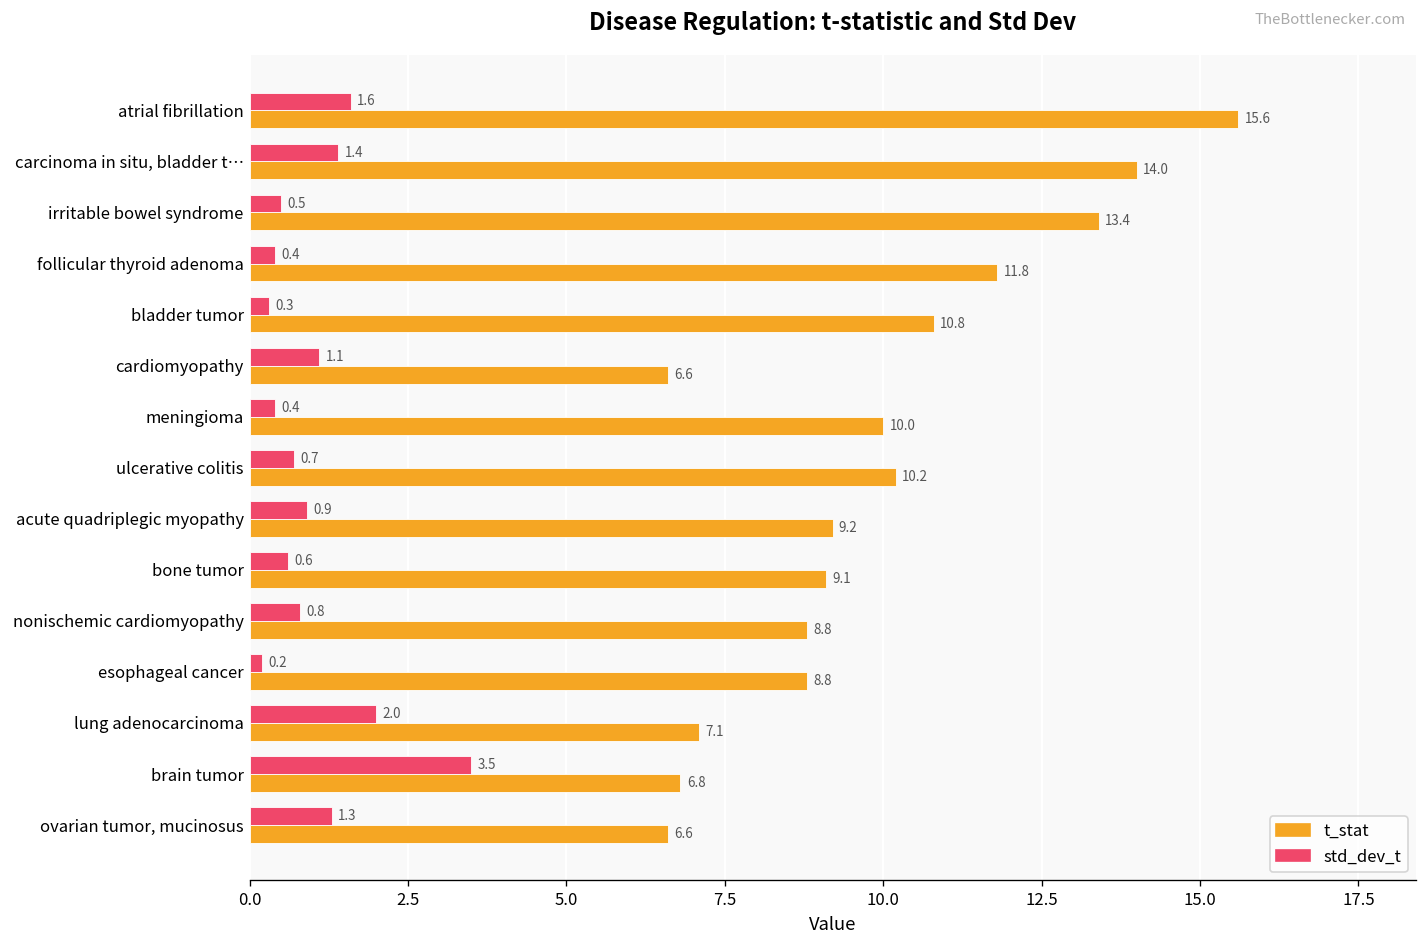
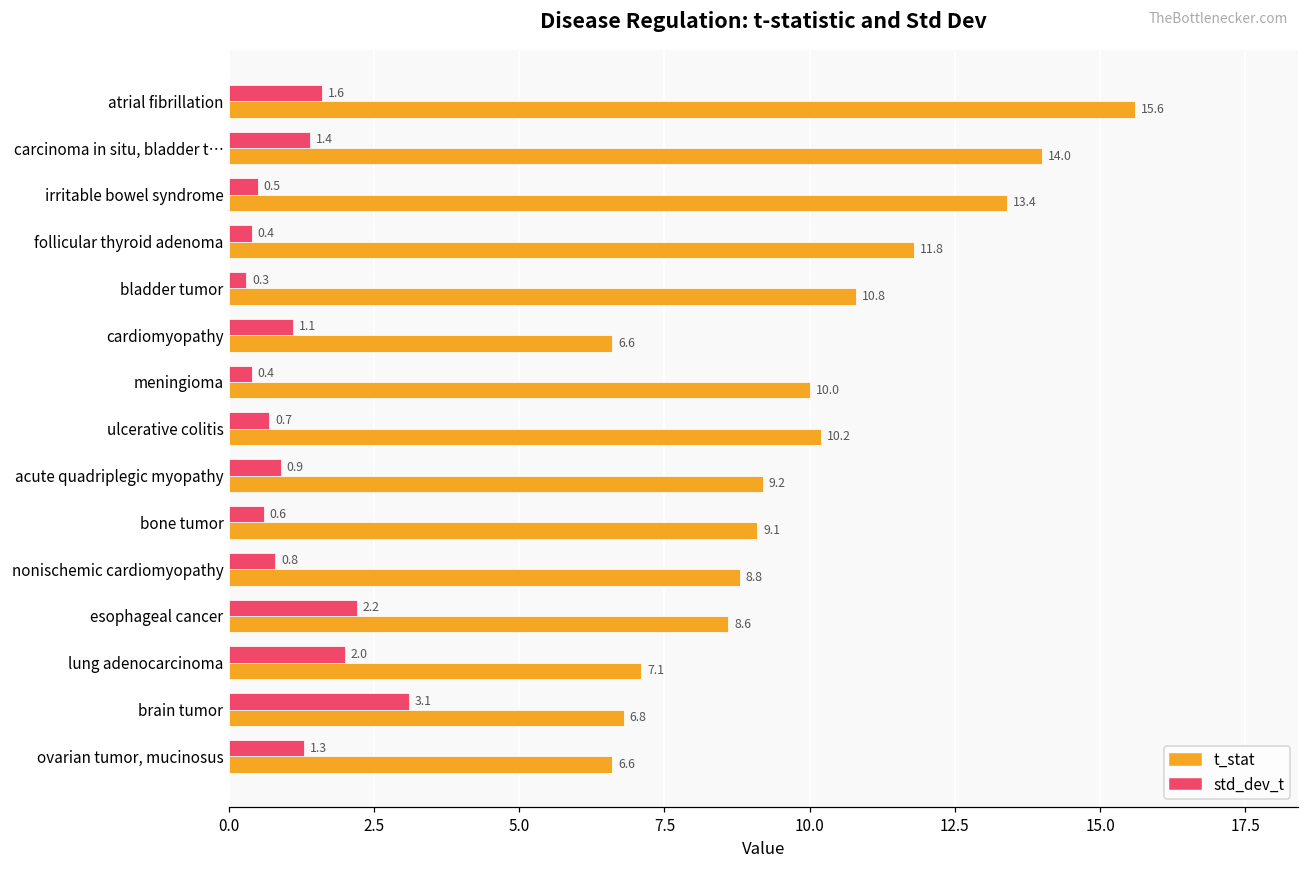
  {
    "t_stat": {
      "atrial fibrillation": 15.6,
      "carcinoma in situ, bladder t…": 14.0,
      "irritable bowel syndrome": 13.4,
      "follicular thyroid adenoma": 11.8,
      "bladder tumor": 10.8,
      "cardiomyopathy": 6.6,
      "meningioma": 10.0,
      "ulcerative colitis": 10.2,
      "acute quadriplegic myopathy": 9.2,
      "bone tumor": 9.1,
      "nonischemic cardiomyopathy": 8.8,
-     "esophageal cancer": 8.8,
+     "esophageal cancer": 8.6,
      "lung adenocarcinoma": 7.1,
      "brain tumor": 6.8,
      "ovarian tumor, mucinosus": 6.6
    },
    "std_dev_t": {
      "atrial fibrillation": 1.6,
      "carcinoma in situ, bladder t…": 1.4,
      "irritable bowel syndrome": 0.5,
      "follicular thyroid adenoma": 0.4,
      "bladder tumor": 0.3,
      "cardiomyopathy": 1.1,
      "meningioma": 0.4,
      "ulcerative colitis": 0.7,
      "acute quadriplegic myopathy": 0.9,
      "bone tumor": 0.6,
      "nonischemic cardiomyopathy": 0.8,
-     "esophageal cancer": 0.2,
+     "esophageal cancer": 2.2,
      "lung adenocarcinoma": 2.0,
-     "brain tumor": 3.5,
+     "brain tumor": 3.1,
      "ovarian tumor, mucinosus": 1.3
    }
  }
